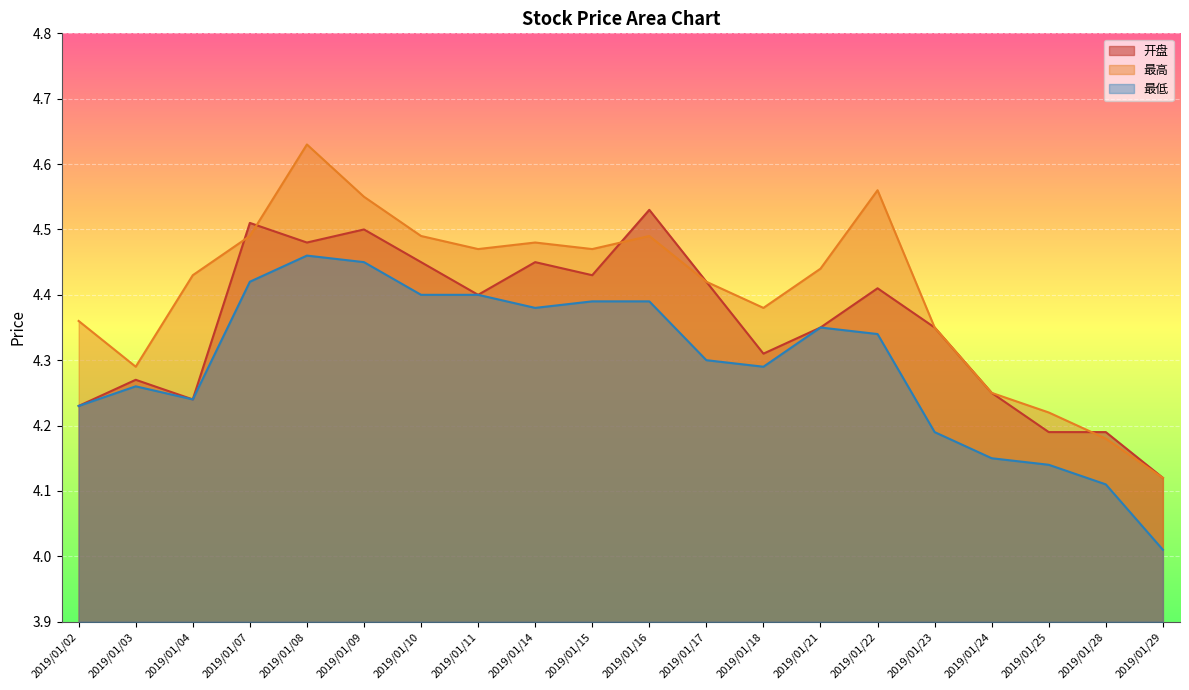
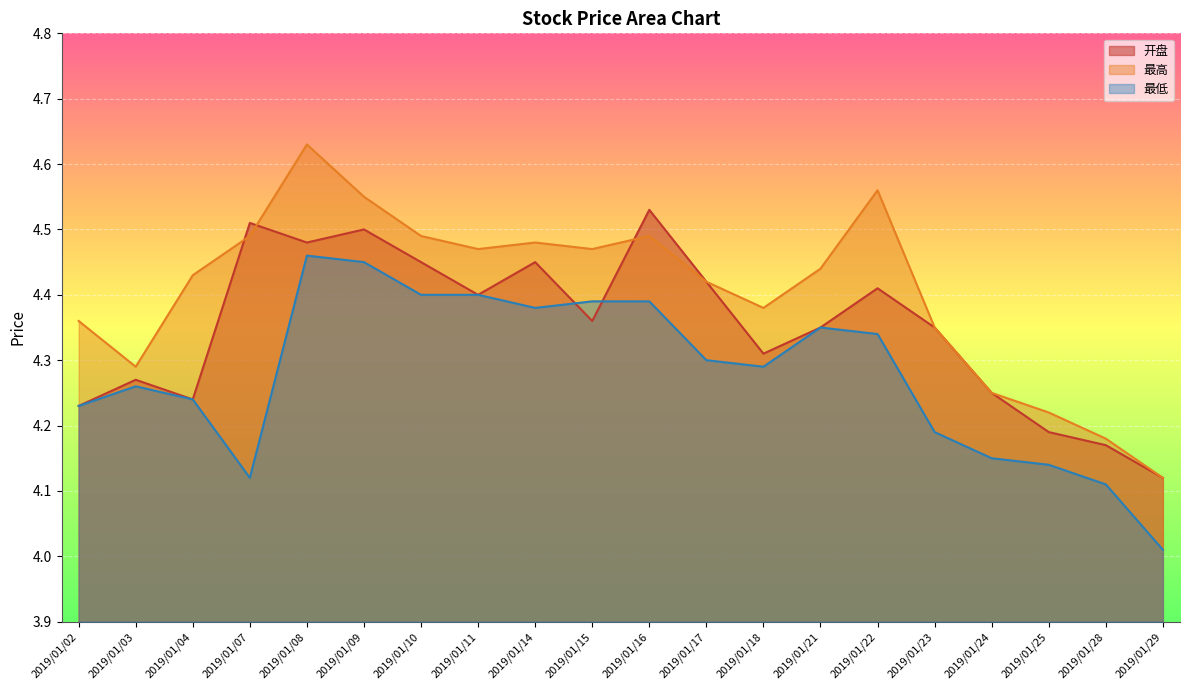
  {
    "开盘": {
      "2019/01/03": 4.27,
      "2019/01/07": 4.51,
      "2019/01/08": 4.48,
      "2019/01/09": 4.50,
      "2019/01/10": 4.45,
      "2019/01/14": 4.45,
-     "2019/01/15": 4.43,
+     "2019/01/15": 4.36,
      "2019/01/16": 4.53,
      "2019/01/18": 4.31,
      "2019/01/22": 4.41,
      "2019/01/25": 4.19,
-     "2019/01/28": 4.19
+     "2019/01/28": 4.17
    },
    "最高": {
      "2019/01/02": 4.36,
      "2019/01/03": 4.29,
      "2019/01/04": 4.43,
      "2019/01/07": 4.49,
      "2019/01/08": 4.63,
      "2019/01/09": 4.55,
      "2019/01/10": 4.49,
      "2019/01/11": 4.47,
      "2019/01/14": 4.48,
      "2019/01/15": 4.47,
      "2019/01/16": 4.49,
      "2019/01/18": 4.38,
      "2019/01/21": 4.44,
      "2019/01/22": 4.56,
      "2019/01/25": 4.22,
      "2019/01/28": 4.18
    },
    "最低": {
      "2019/01/03": 4.26,
-     "2019/01/07": 4.42,
+     "2019/01/07": 4.12,
      "2019/01/08": 4.46,
      "2019/01/09": 4.45,
      "2019/01/10": 4.40,
      "2019/01/14": 4.38,
      "2019/01/15": 4.39,
      "2019/01/16": 4.39,
      "2019/01/17": 4.30,
      "2019/01/18": 4.29,
      "2019/01/22": 4.34,
      "2019/01/23": 4.19,
      "2019/01/24": 4.15,
      "2019/01/25": 4.14,
      "2019/01/28": 4.11,
      "2019/01/29": 4.01
    }
  }
